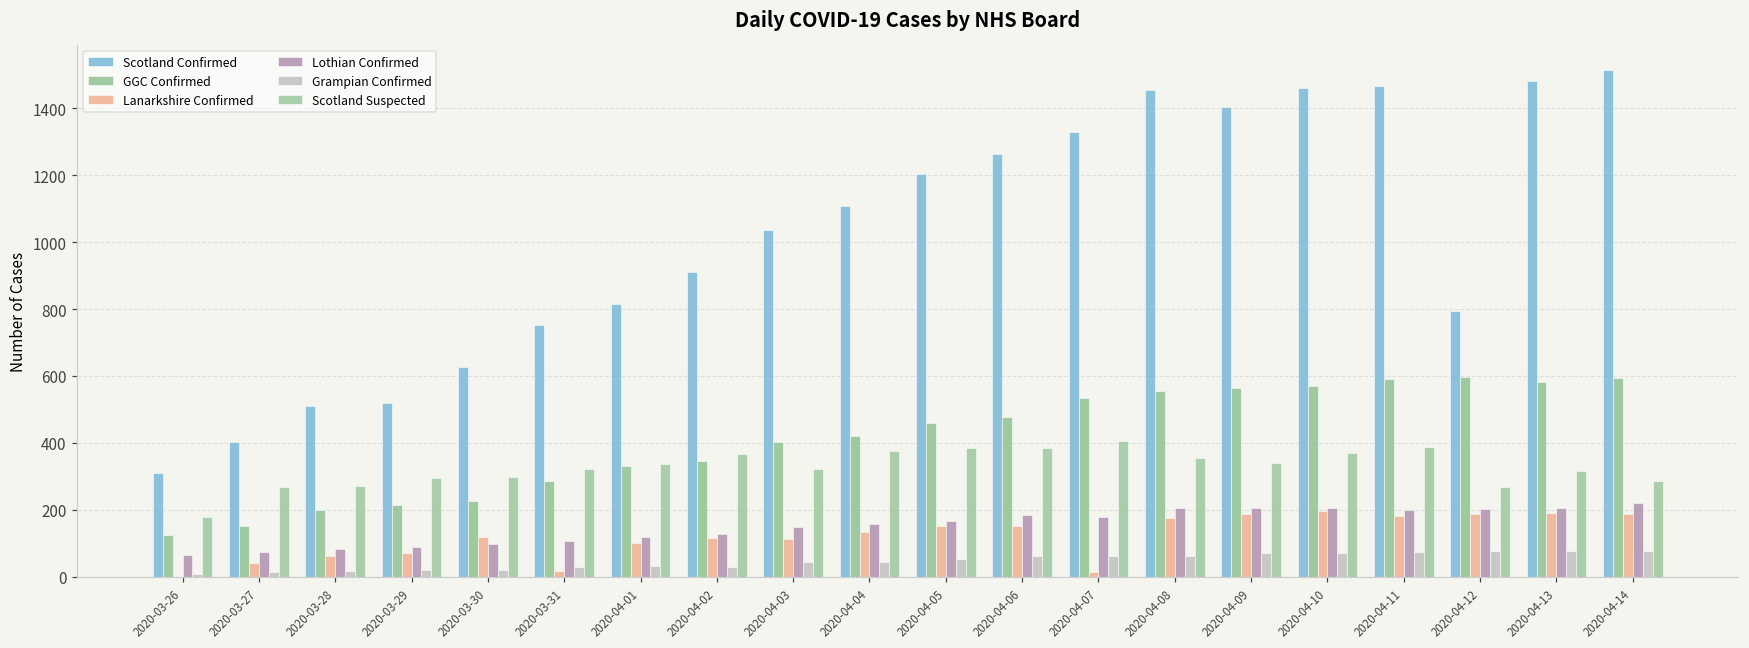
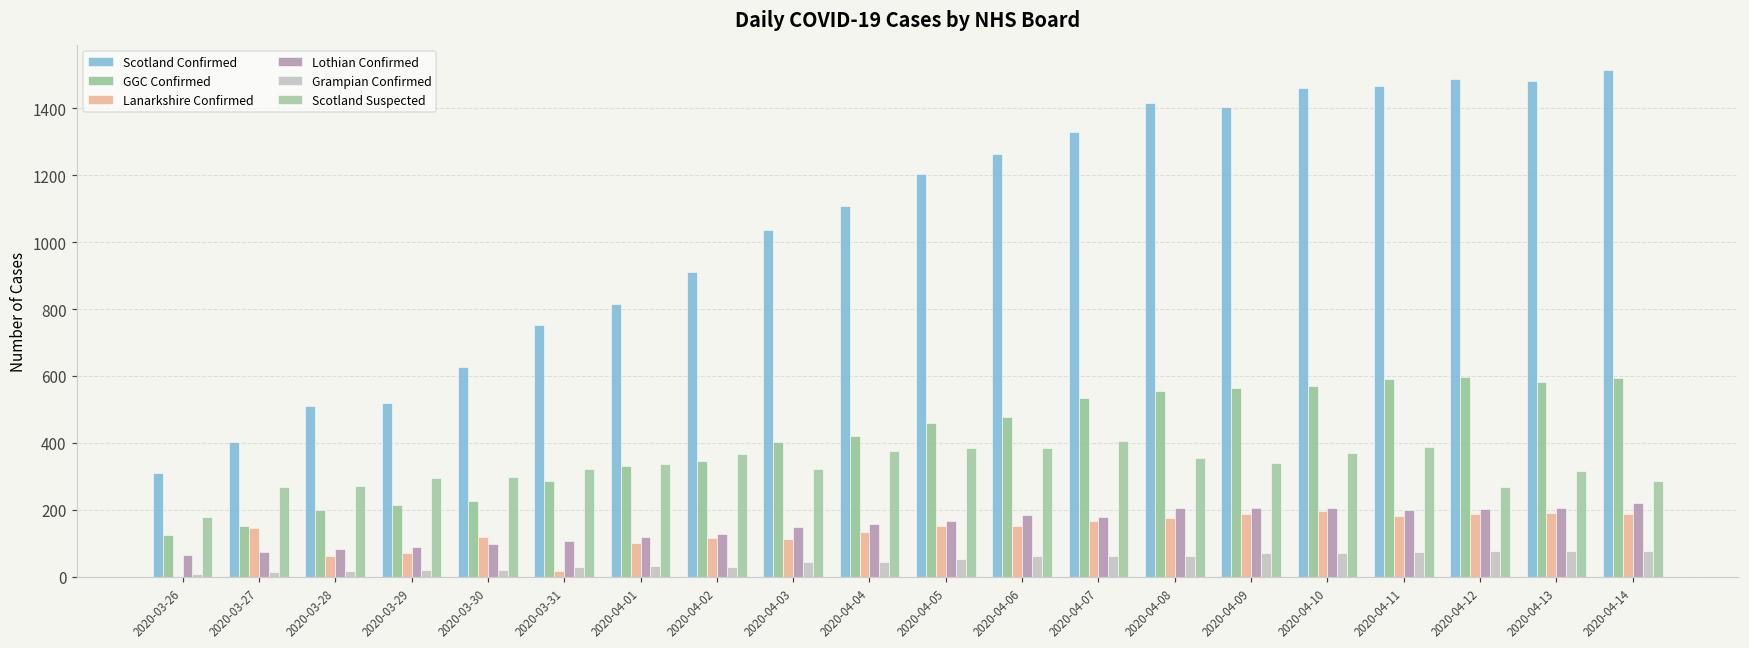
  {
    "Scotland Confirmed": {
      "2020-03-26": 310,
      "2020-03-27": 400,
      "2020-03-28": 510,
      "2020-03-29": 520,
      "2020-03-30": 630,
      "2020-03-31": 750,
      "2020-04-01": 820,
      "2020-04-02": 910,
      "2020-04-03": 1040,
      "2020-04-04": 1110,
      "2020-04-05": 1200,
      "2020-04-06": 1260,
      "2020-04-07": 1330,
-     "2020-04-08": 1460,
+     "2020-04-08": 1420,
      "2020-04-09": 1400,
      "2020-04-10": 1460,
      "2020-04-11": 1470,
-     "2020-04-12": 800,
+     "2020-04-12": 1490,
      "2020-04-13": 1480,
      "2020-04-14": 1510
    },
    "Lanarkshire Confirmed": {
      "2020-03-26": 0,
-     "2020-03-27": 40,
+     "2020-03-27": 150,
      "2020-03-28": 60,
      "2020-03-29": 70,
      "2020-03-30": 120,
      "2020-03-31": 20,
      "2020-04-01": 100,
      "2020-04-02": 120,
      "2020-04-03": 110,
      "2020-04-04": 130,
      "2020-04-05": 150,
      "2020-04-06": 150,
-     "2020-04-07": 20,
+     "2020-04-07": 170,
      "2020-04-08": 180,
      "2020-04-09": 190,
      "2020-04-10": 200,
      "2020-04-11": 180,
      "2020-04-12": 190,
      "2020-04-13": 190,
      "2020-04-14": 190
    }
  }
